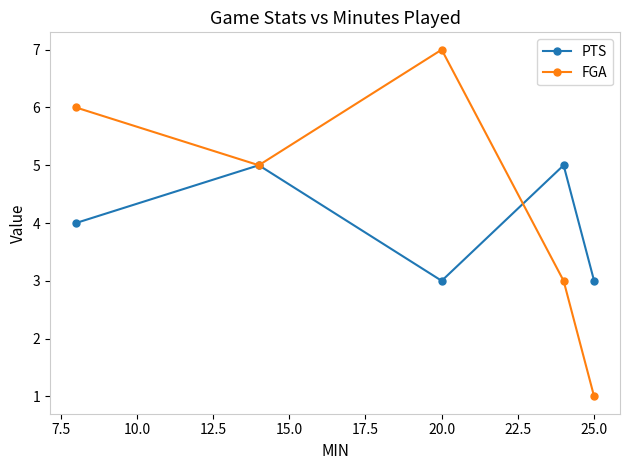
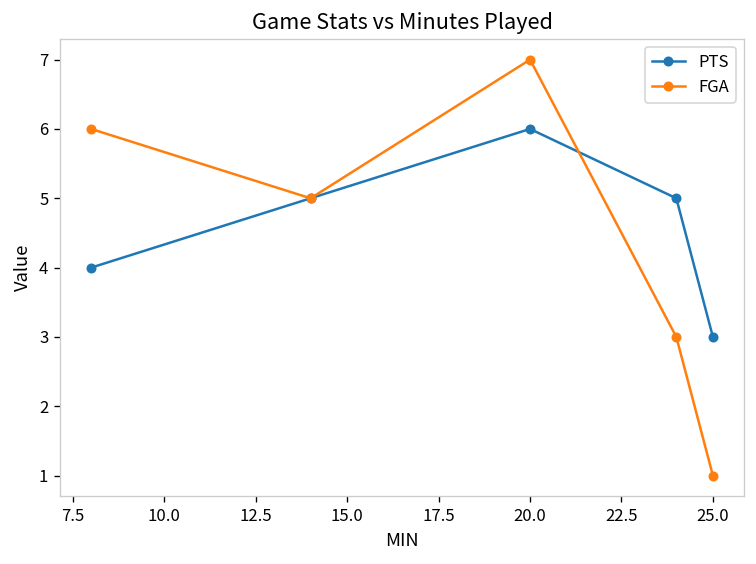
  {
    "PTS": {
-     "20.0": 3,
+     "20.0": 6,
      "25.0": 3
    },
    "FGA": {
      "20.0": 7,
      "25.0": 1
    }
  }
